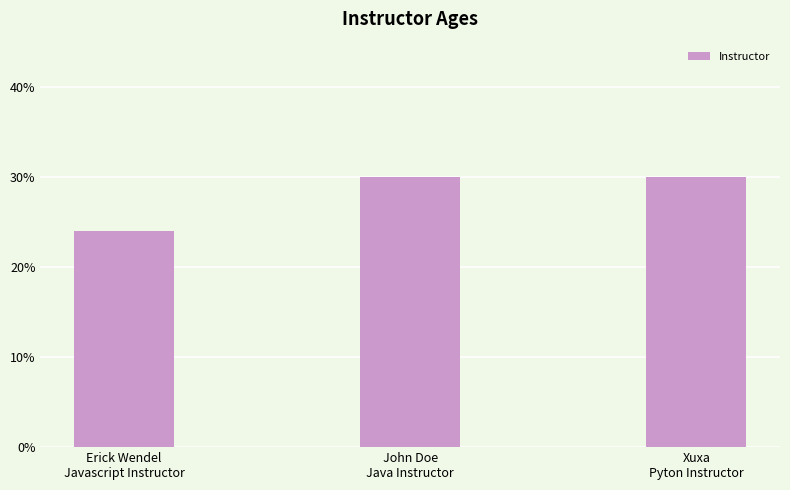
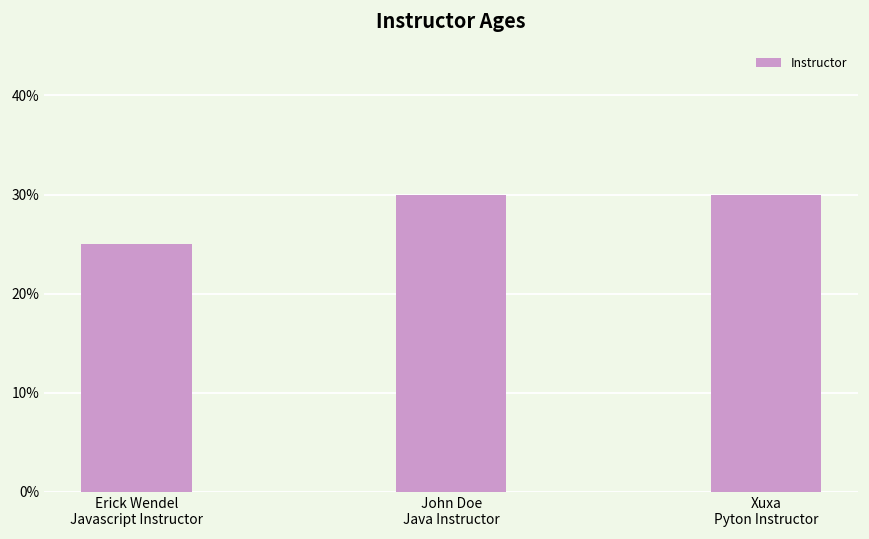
  {
-   "Erick Wendel Javascript Instructor": "24%",
+   "Erick Wendel Javascript Instructor": "25%",
    "John Doe Java Instructor": "30%",
    "Xuxa Pyton Instructor": "30%"
  }
